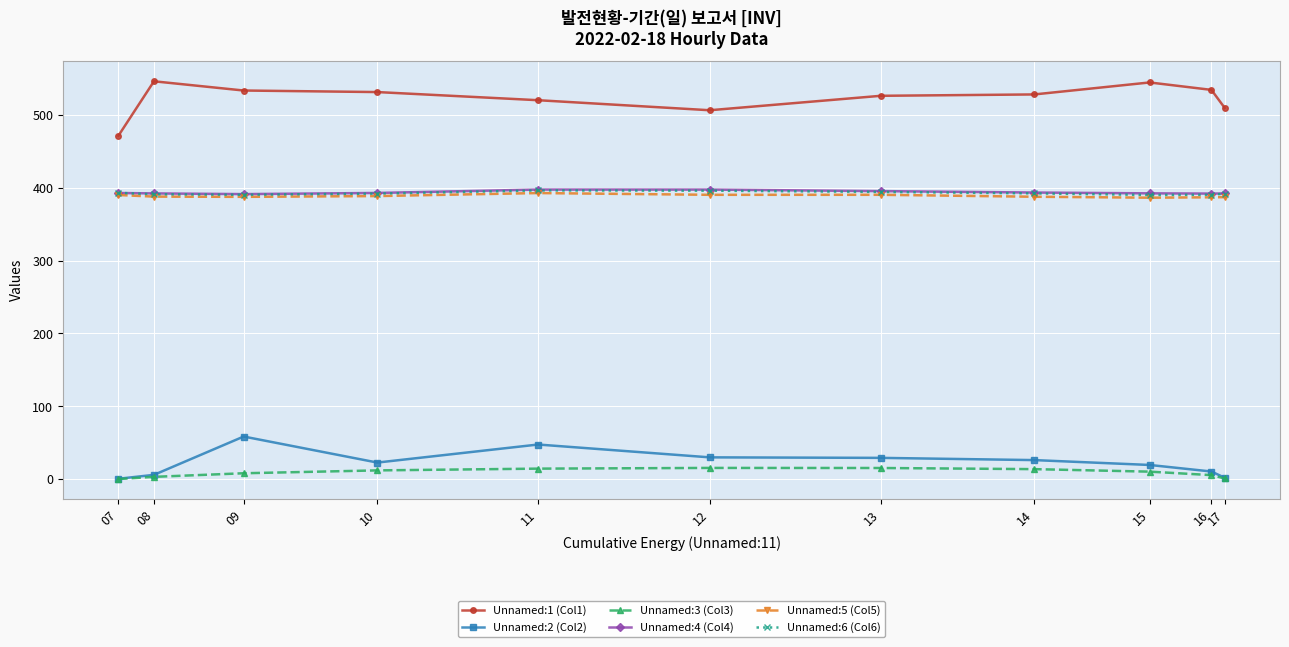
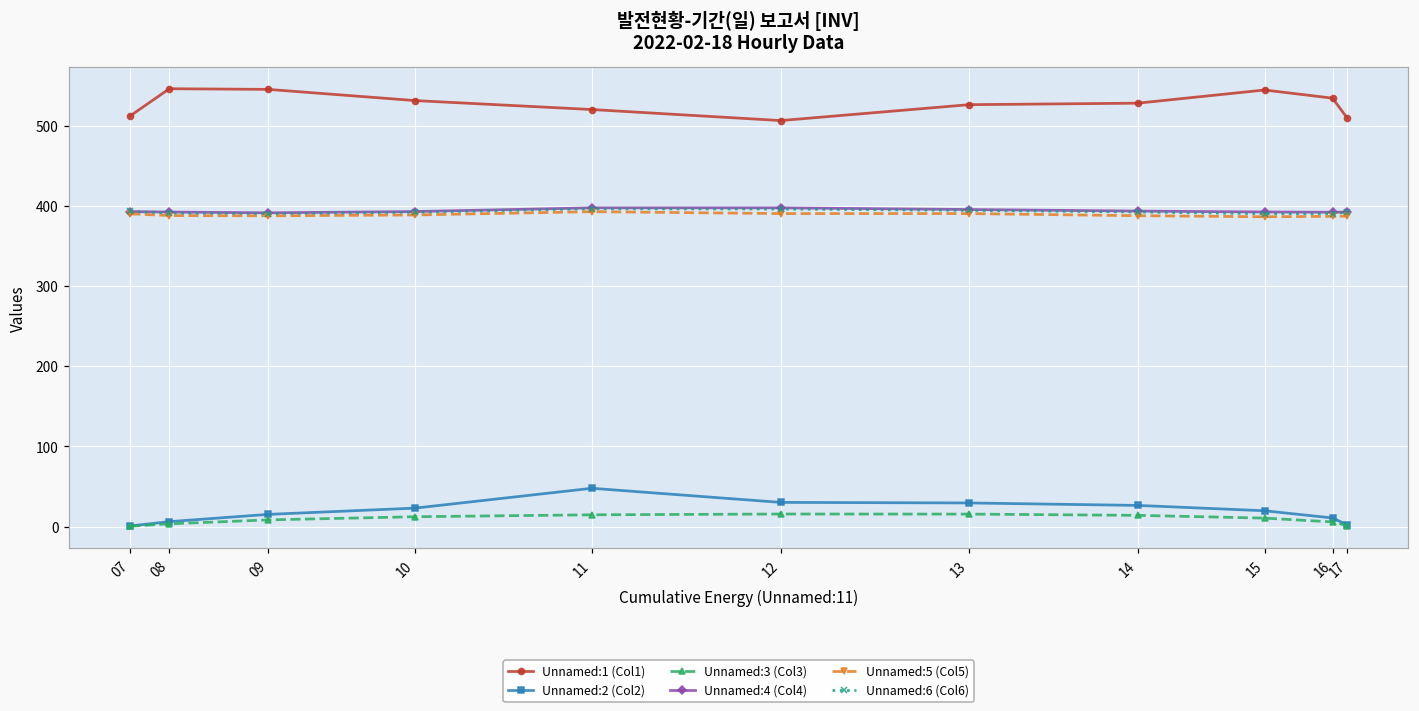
  {
    "Unnamed:1 (Col1)": {
-     "07": 470,
+     "07": 510,
      "08": 550,
-     "09": 530,
+     "09": 550,
      "10": 530,
      "11": 520,
      "12": 510,
      "13": 530,
      "14": 530,
      "15": 540,
      "16": 530,
      "17": 510
    },
    "Unnamed:2 (Col2)": {
-     "09": 60,
+     "09": 20,
      "10": 20,
      "11": 50,
      "12": 30,
      "13": 30,
      "14": 30,
      "15": 20,
      "16": 10
    },
    "Unnamed:5 (Col5)": {
      "11": 390,
      "12": 390,
      "13": 390,
      "14": 390,
      "15": 390,
      "16": 390,
      "17": 390
    }
  }
